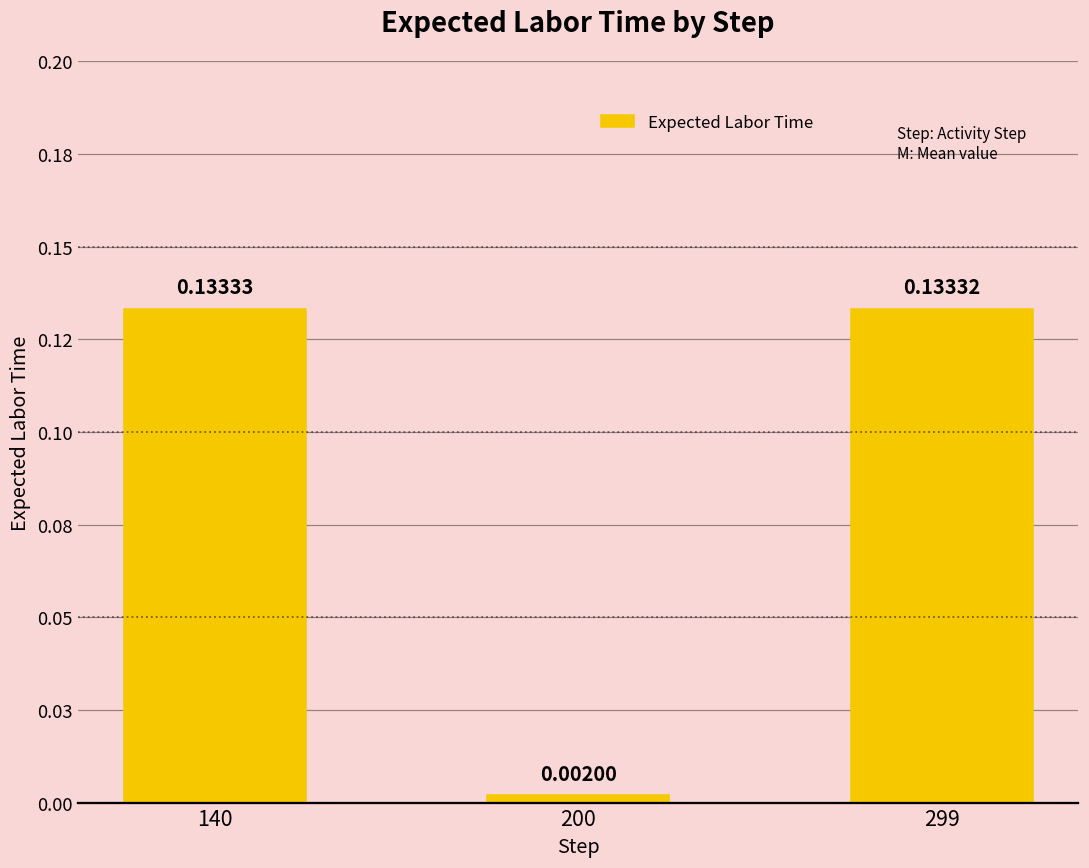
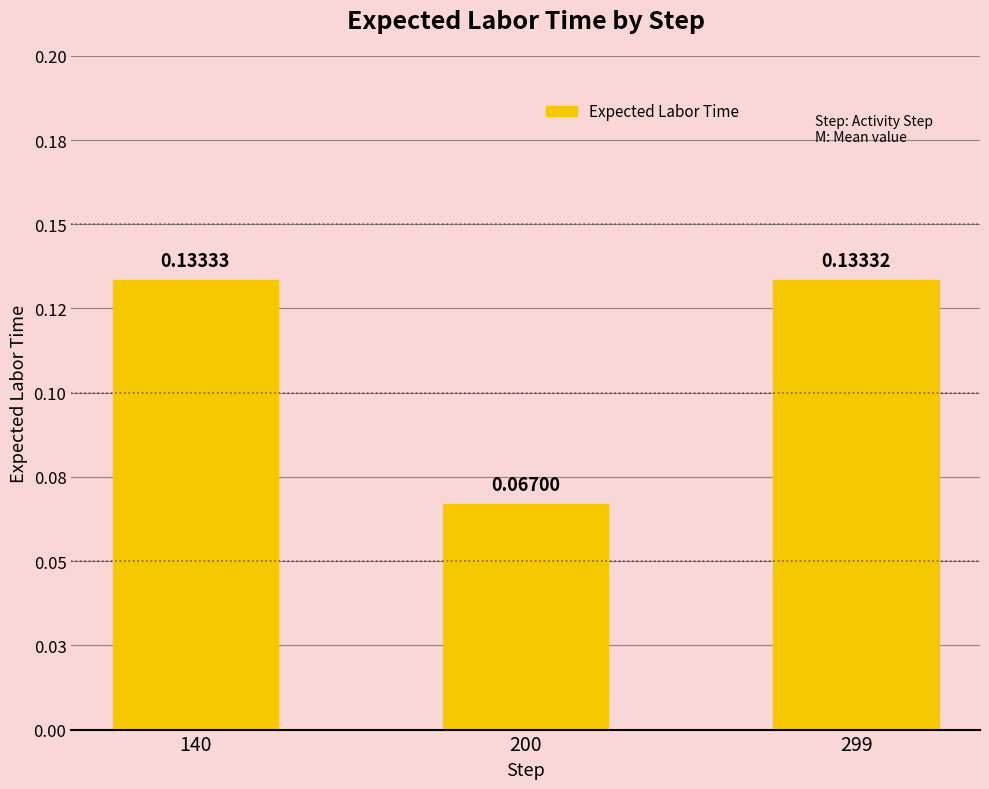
  {
    "140": 0.13333,
-   "200": 0.00200,
+   "200": 0.06700,
    "299": 0.13332
  }
